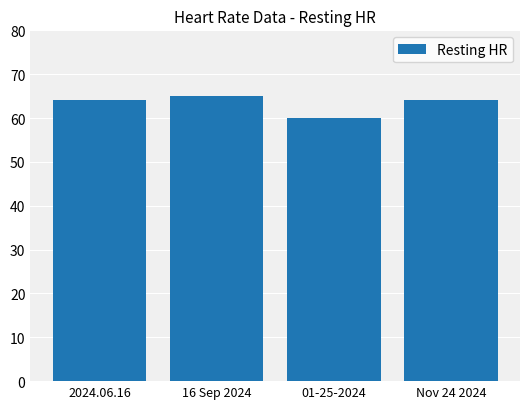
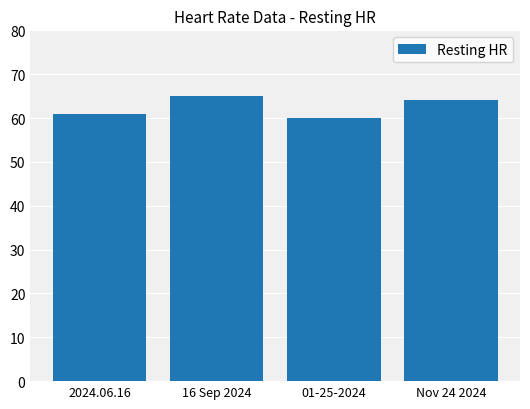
  {
-   "2024.06.16": 64,
+   "2024.06.16": 61,
    "16 Sep 2024": 65,
    "01-25-2024": 60,
    "Nov 24 2024": 64
  }
